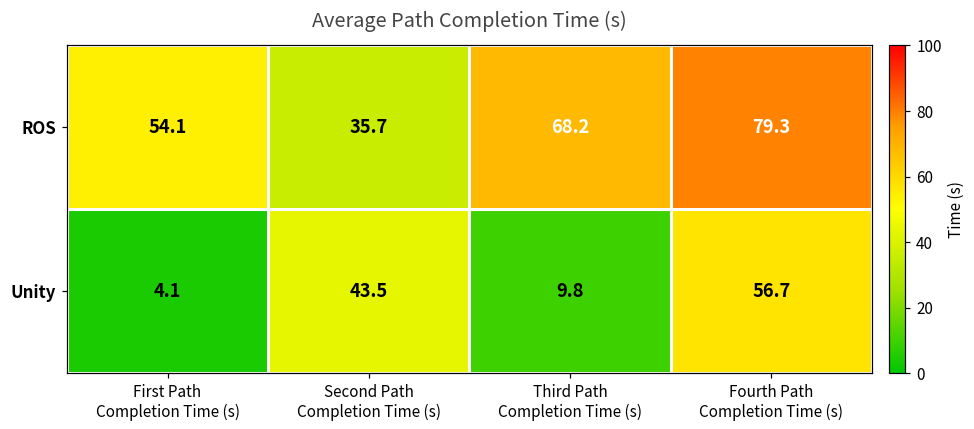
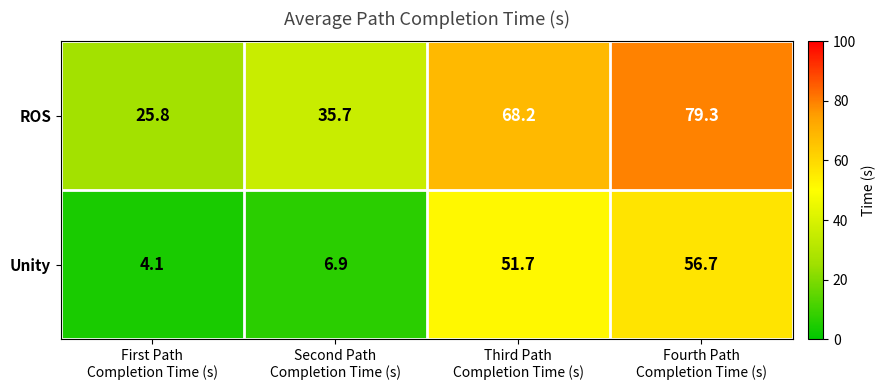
  {
    "ROS": {
-     "First Path Completion Time (s)": 54.1,
+     "First Path Completion Time (s)": 25.8,
      "Second Path Completion Time (s)": 35.7,
      "Third Path Completion Time (s)": 68.2,
      "Fourth Path Completion Time (s)": 79.3
    },
    "Unity": {
      "First Path Completion Time (s)": 4.1,
-     "Second Path Completion Time (s)": 43.5,
-     "Third Path Completion Time (s)": 9.8,
+     "Second Path Completion Time (s)": 6.9,
+     "Third Path Completion Time (s)": 51.7,
      "Fourth Path Completion Time (s)": 56.7
    }
  }
